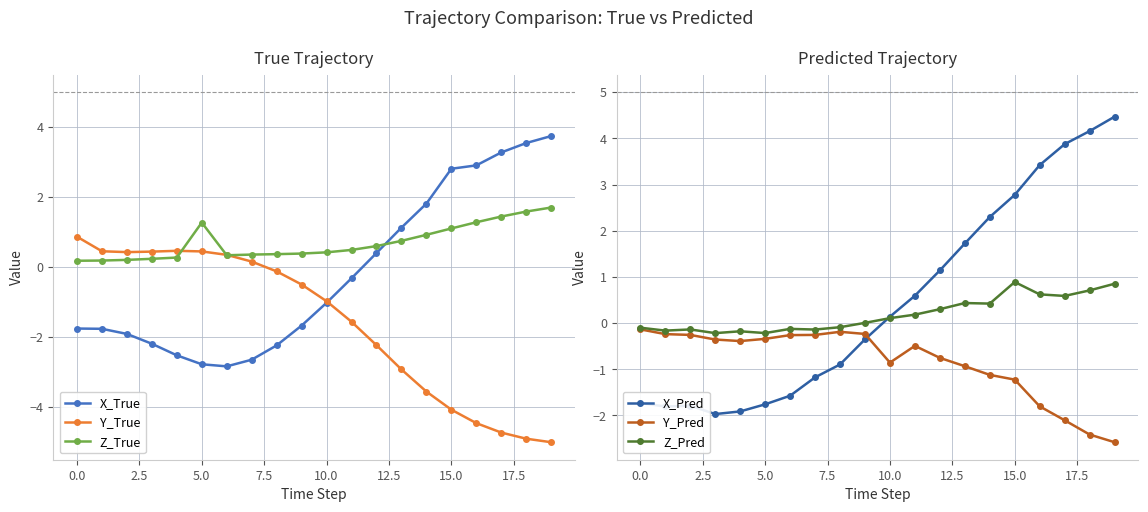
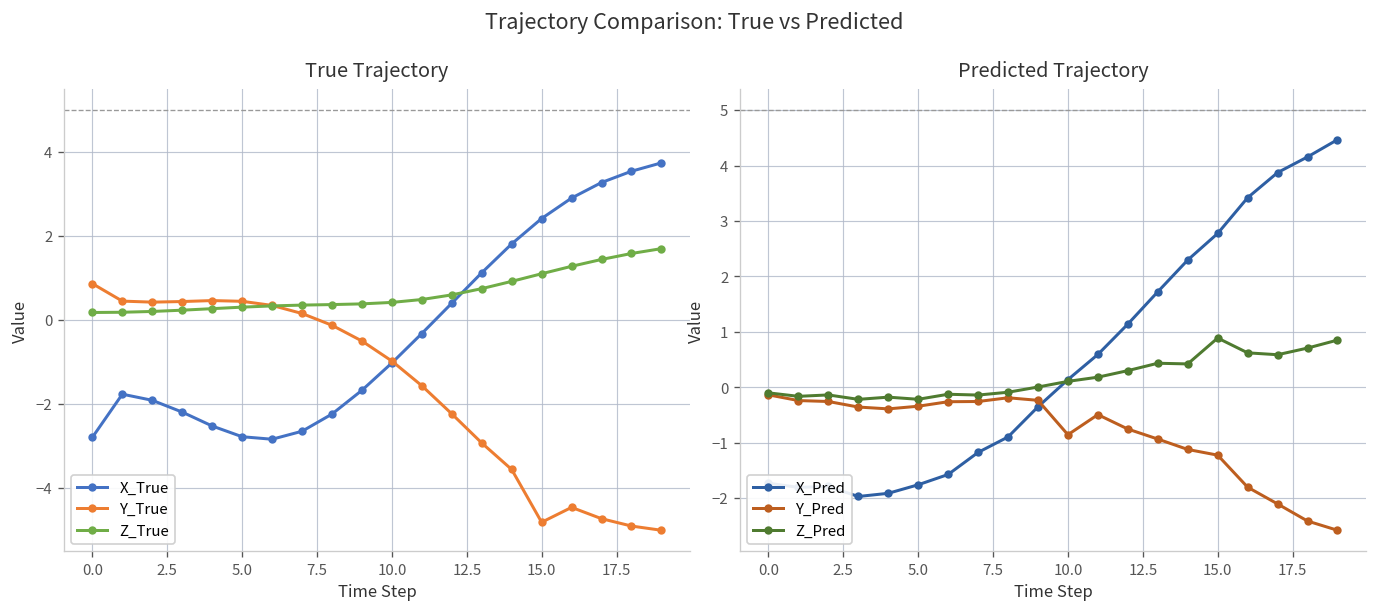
  {
    "True Trajectory": {
      "X_True": {
-       "0.0": -1.8,
+       "0.0": -2.8,
        "5.0": -2.8,
-       "15.0": 2.8
+       "15.0": 2.4
      },
      "Y_True": {
        "0.0": 0.9,
        "5.0": 0.4,
-       "15.0": -4.1
+       "15.0": -4.8
      },
      "Z_True": {
        "0.0": 0.2,
-       "5.0": 1.3,
+       "5.0": 0.3,
        "10.0": 0.4,
        "15.0": 1.1
      }
    },
    "Predicted Trajectory": {
      "X_Pred": {
        "5.0": -1.8,
        "15.0": 2.8
      },
      "Y_Pred": {
        "5.0": -0.3,
        "10.0": -0.9,
        "15.0": -1.2
      },
      "Z_Pred": {
        "5.0": -0.2,
        "15.0": 0.9
      }
    }
  }
